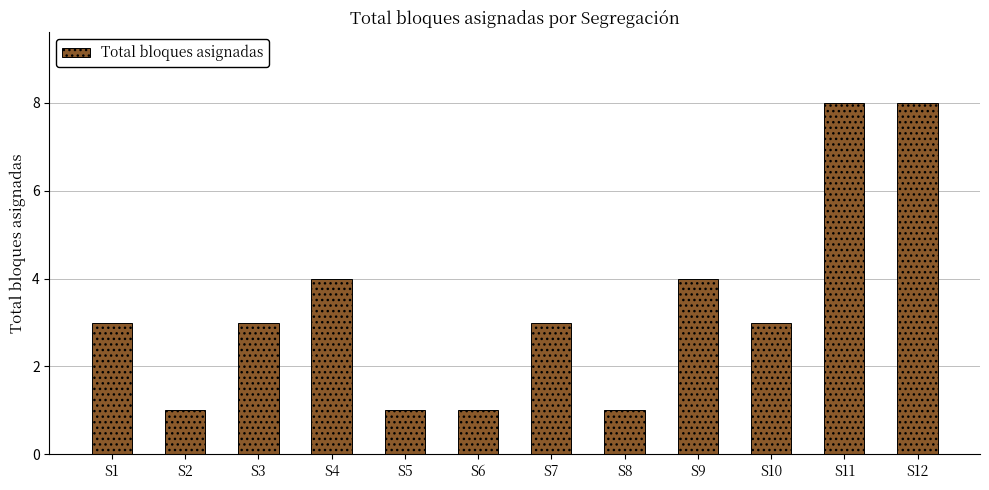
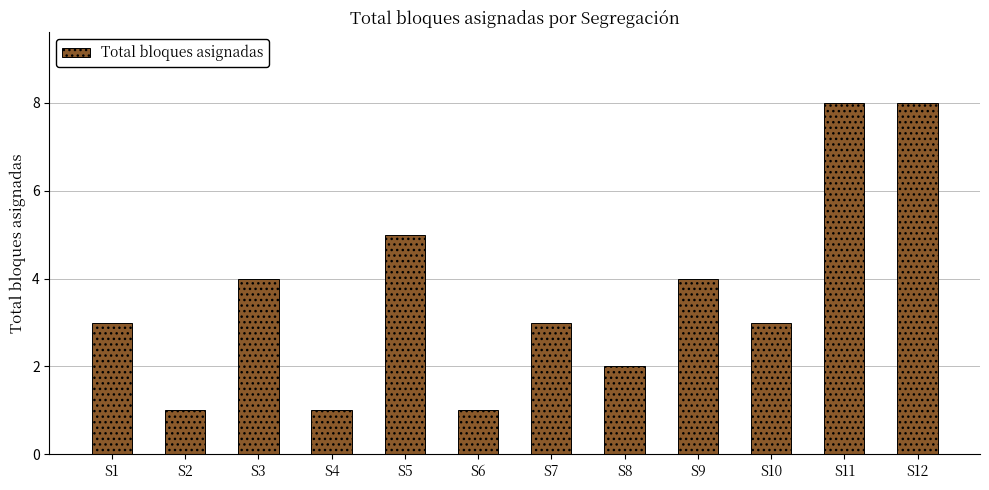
  {
    "S1": 3,
    "S2": 1,
-   "S3": 3,
-   "S4": 4,
-   "S5": 1,
+   "S3": 4,
+   "S4": 1,
+   "S5": 5,
    "S6": 1,
    "S7": 3,
-   "S8": 1,
+   "S8": 2,
    "S9": 4,
    "S10": 3,
    "S11": 8,
    "S12": 8
  }
